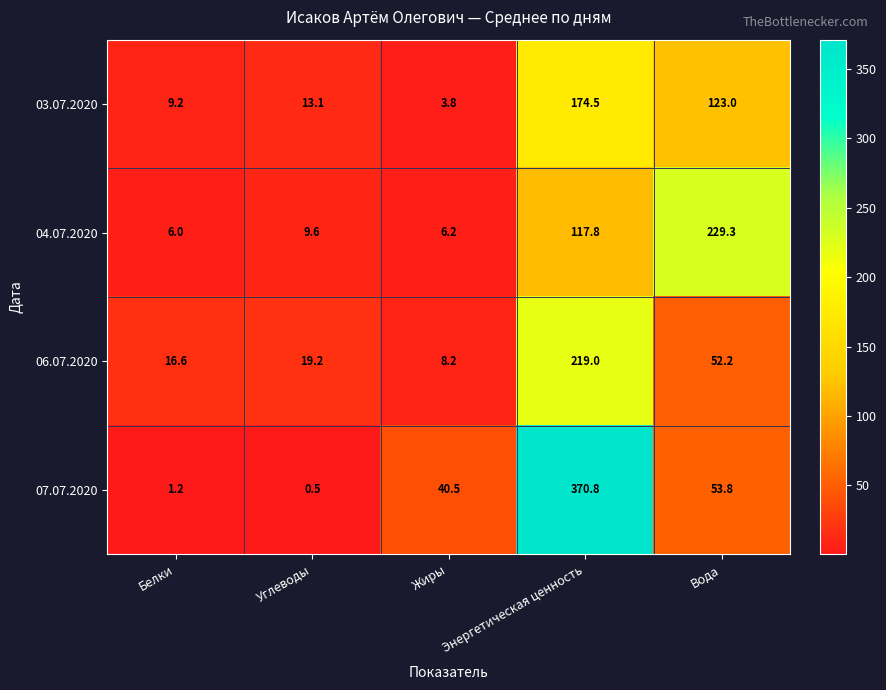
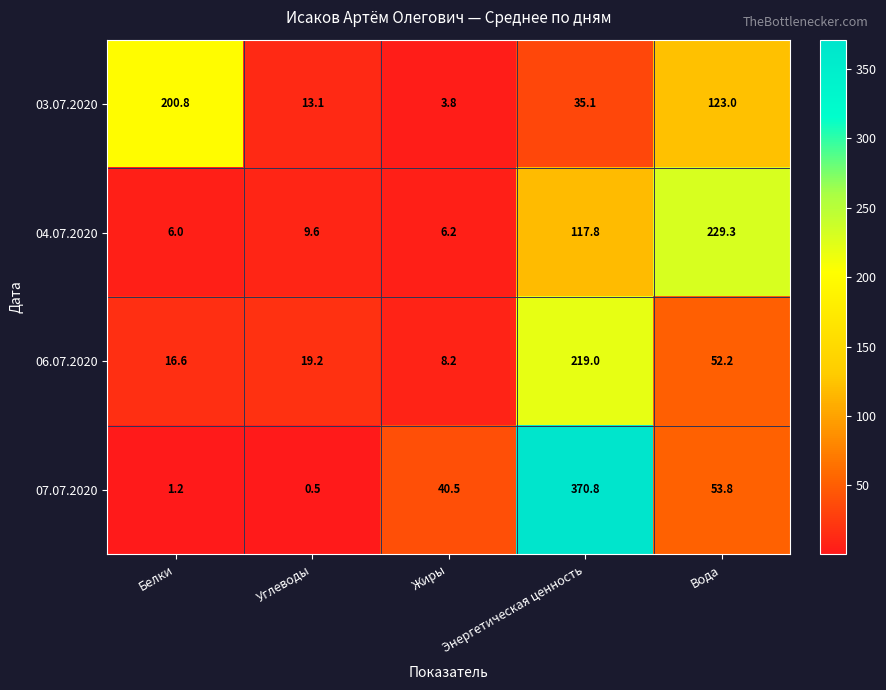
  {
    "03.07.2020": {
-     "Белки": 9.2,
+     "Белки": 200.8,
      "Углеводы": 13.1,
      "Жиры": 3.8,
-     "Энергетическая ценность": 174.5,
+     "Энергетическая ценность": 35.1,
      "Вода": 123.0
    },
    "04.07.2020": {
      "Белки": 6.0,
      "Углеводы": 9.6,
      "Жиры": 6.2,
      "Энергетическая ценность": 117.8,
      "Вода": 229.3
    },
    "06.07.2020": {
      "Белки": 16.6,
      "Углеводы": 19.2,
      "Жиры": 8.2,
      "Энергетическая ценность": 219.0,
      "Вода": 52.2
    },
    "07.07.2020": {
      "Белки": 1.2,
      "Углеводы": 0.5,
      "Жиры": 40.5,
      "Энергетическая ценность": 370.8,
      "Вода": 53.8
    }
  }
